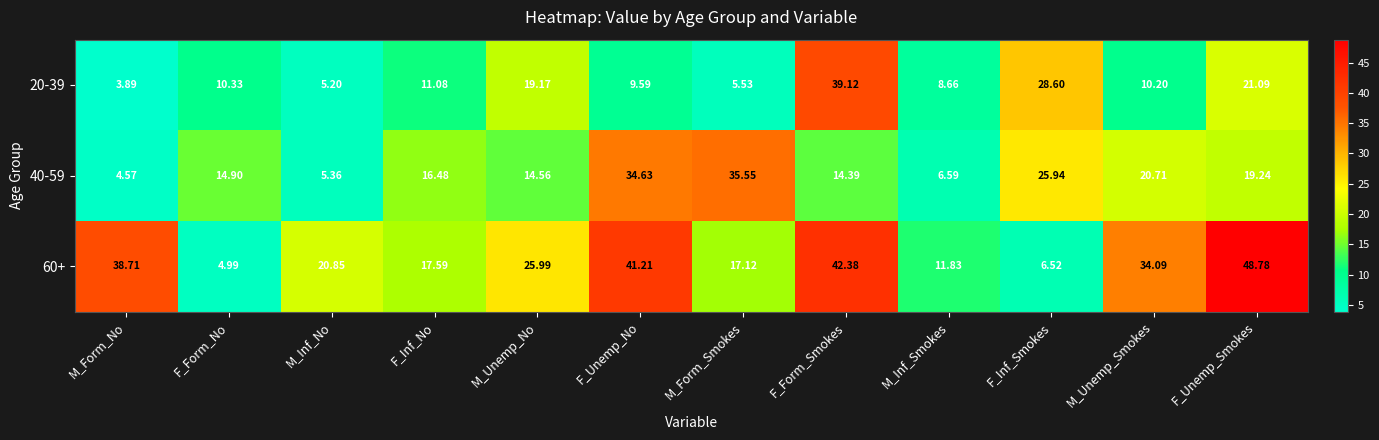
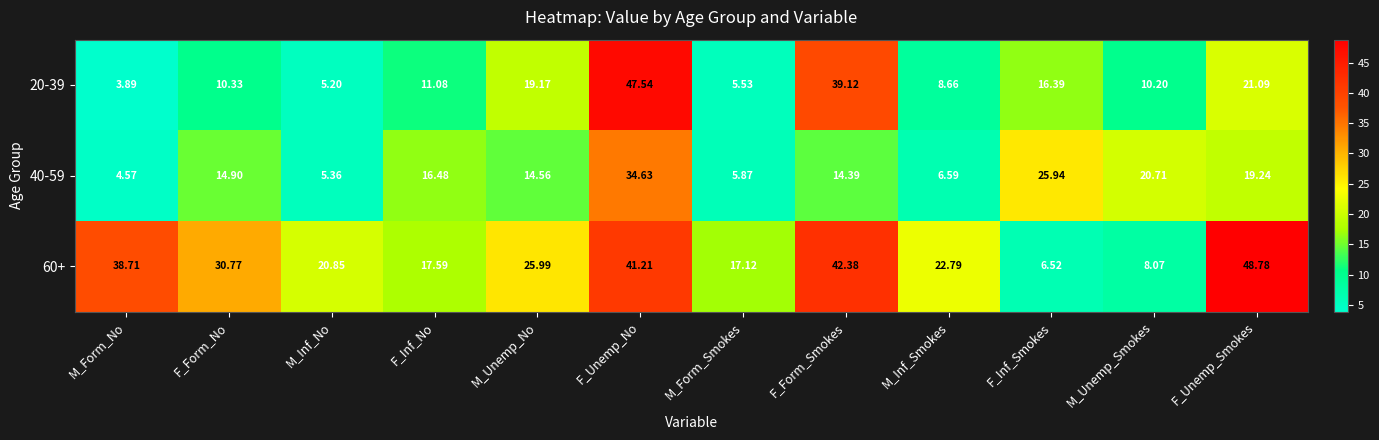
  {
    "20-39": {
      "M_Form_No": 3.89,
      "F_Form_No": 10.33,
      "M_Inf_No": 5.20,
      "F_Inf_No": 11.08,
      "M_Unemp_No": 19.17,
-     "F_Unemp_No": 9.59,
+     "F_Unemp_No": 47.54,
      "M_Form_Smokes": 5.53,
      "F_Form_Smokes": 39.12,
      "M_Inf_Smokes": 8.66,
-     "F_Inf_Smokes": 28.60,
+     "F_Inf_Smokes": 16.39,
      "M_Unemp_Smokes": 10.20,
      "F_Unemp_Smokes": 21.09
    },
    "40-59": {
      "M_Form_No": 4.57,
      "F_Form_No": 14.90,
      "M_Inf_No": 5.36,
      "F_Inf_No": 16.48,
      "M_Unemp_No": 14.56,
      "F_Unemp_No": 34.63,
-     "M_Form_Smokes": 35.55,
+     "M_Form_Smokes": 5.87,
      "F_Form_Smokes": 14.39,
      "M_Inf_Smokes": 6.59,
      "F_Inf_Smokes": 25.94,
      "M_Unemp_Smokes": 20.71,
      "F_Unemp_Smokes": 19.24
    },
    "60+": {
      "M_Form_No": 38.71,
-     "F_Form_No": 4.99,
+     "F_Form_No": 30.77,
      "M_Inf_No": 20.85,
      "F_Inf_No": 17.59,
      "M_Unemp_No": 25.99,
      "F_Unemp_No": 41.21,
      "M_Form_Smokes": 17.12,
      "F_Form_Smokes": 42.38,
-     "M_Inf_Smokes": 11.83,
+     "M_Inf_Smokes": 22.79,
      "F_Inf_Smokes": 6.52,
-     "M_Unemp_Smokes": 34.09,
+     "M_Unemp_Smokes": 8.07,
      "F_Unemp_Smokes": 48.78
    }
  }
